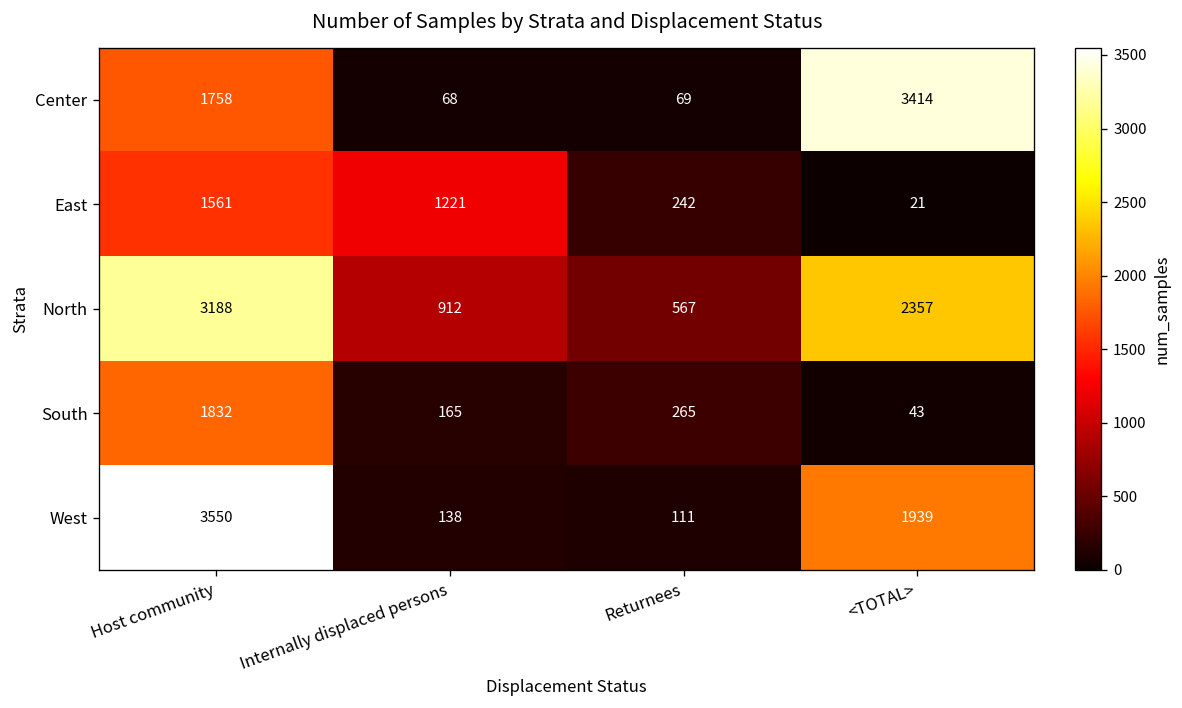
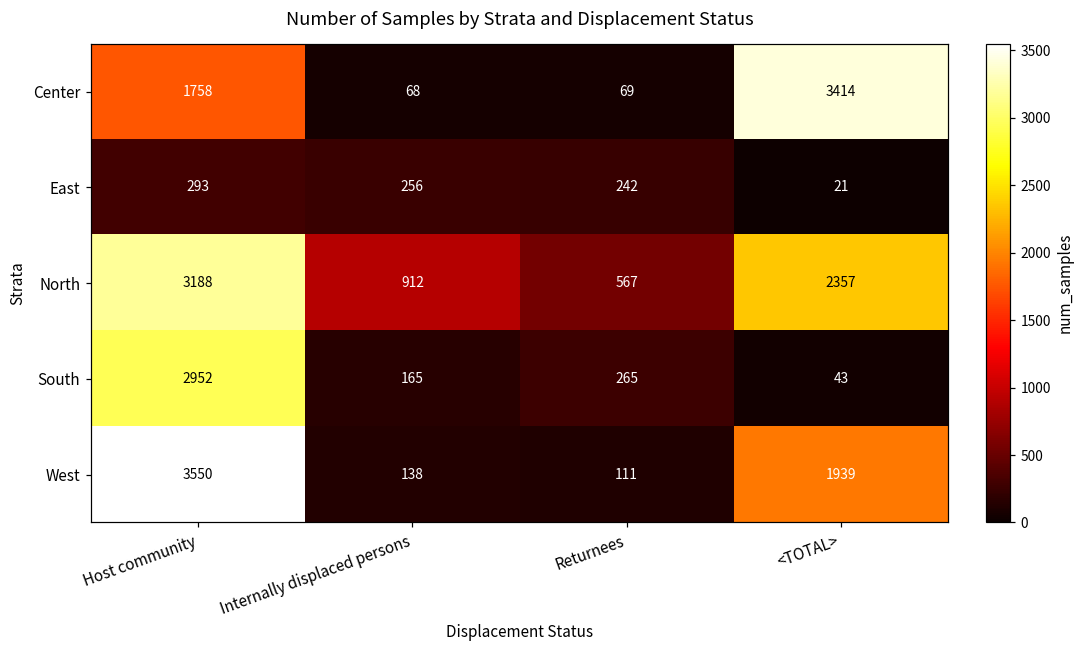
  {
    "Center": {
      "Host community": 1758,
      "Internally displaced persons": 68,
      "Returnees": 69,
      "<TOTAL>": 3414
    },
    "East": {
-     "Host community": 1561,
-     "Internally displaced persons": 1221,
+     "Host community": 293,
+     "Internally displaced persons": 256,
      "Returnees": 242,
      "<TOTAL>": 21
    },
    "North": {
      "Host community": 3188,
      "Internally displaced persons": 912,
      "Returnees": 567,
      "<TOTAL>": 2357
    },
    "South": {
-     "Host community": 1832,
+     "Host community": 2952,
      "Internally displaced persons": 165,
      "Returnees": 265,
      "<TOTAL>": 43
    },
    "West": {
      "Host community": 3550,
      "Internally displaced persons": 138,
      "Returnees": 111,
      "<TOTAL>": 1939
    }
  }
